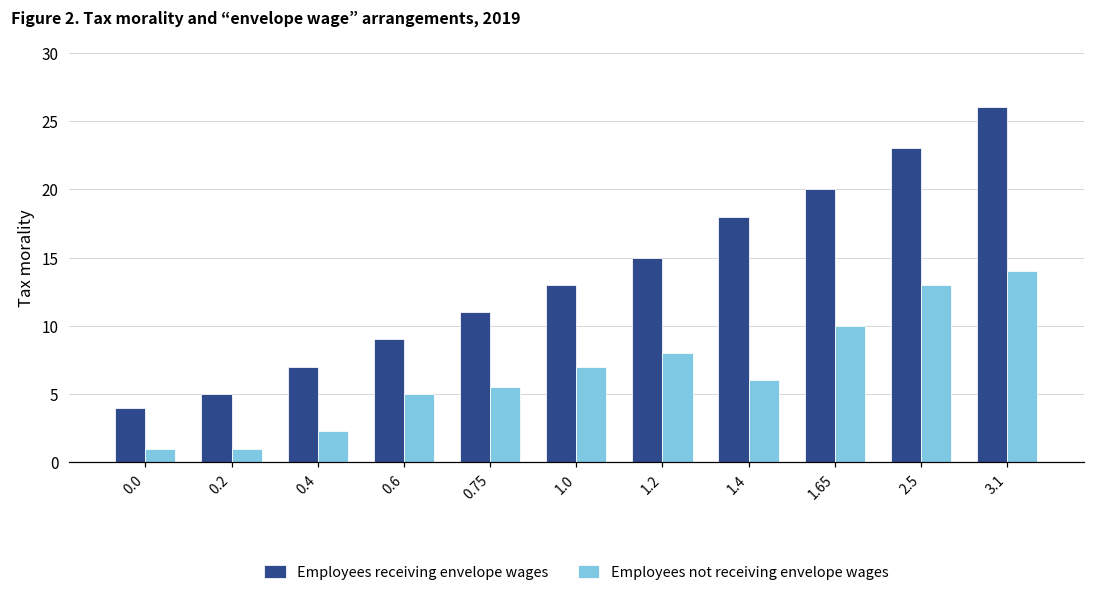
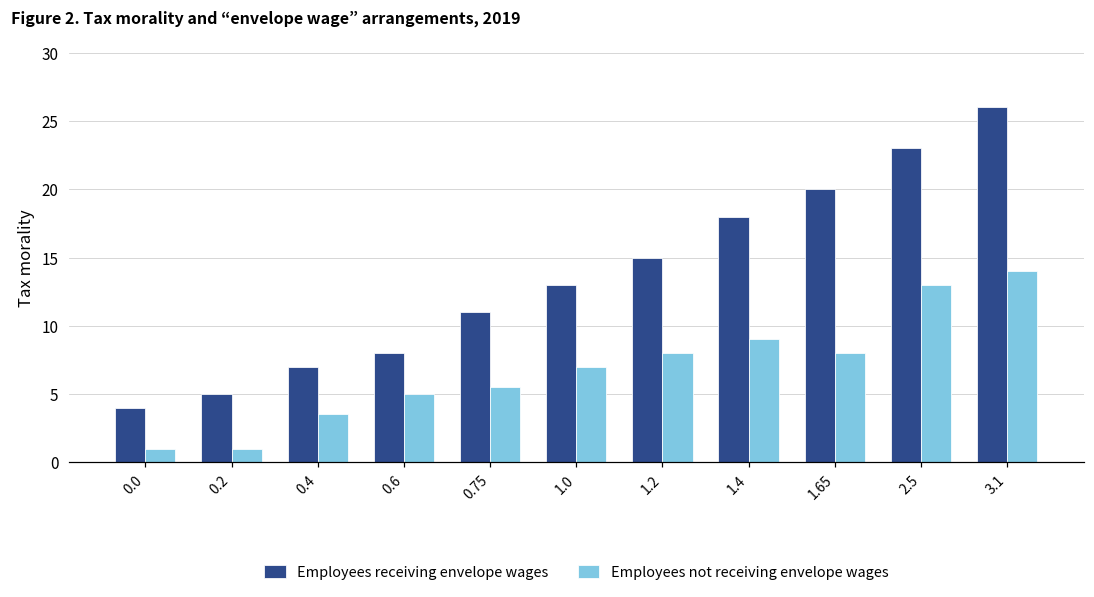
  {
    "Employees receiving envelope wages": {
      "0.0": 4,
      "0.2": 5,
      "0.4": 7,
-     "0.6": 9,
+     "0.6": 8,
      "0.75": 11,
      "1.0": 13,
      "1.2": 15,
      "1.4": 18,
      "1.65": 20,
      "2.5": 23,
      "3.1": 26
    },
    "Employees not receiving envelope wages": {
      "0.0": 1.0,
      "0.2": 1.0,
-     "0.4": 2.3,
+     "0.4": 3.5,
      "0.6": 5.0,
      "0.75": 5.5,
      "1.0": 7.0,
      "1.2": 8.0,
-     "1.4": 6,
-     "1.65": 10,
+     "1.4": 9,
+     "1.65": 8,
      "2.5": 13.0,
      "3.1": 14.0
    }
  }
